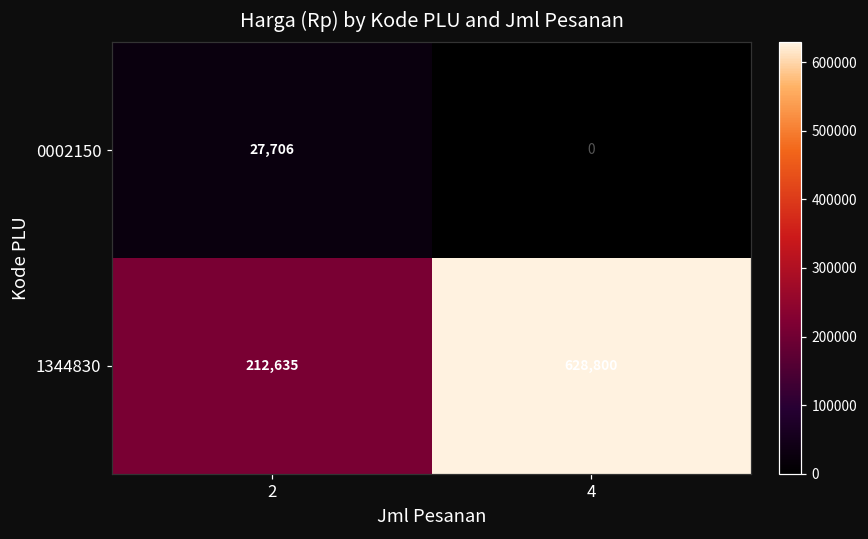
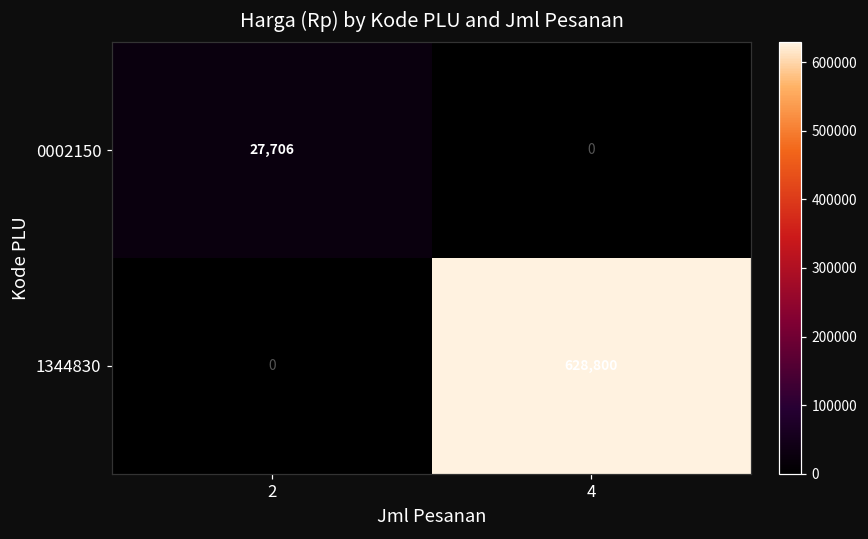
  {
    "0002150": {
      "2": "27,706",
      "4": "0"
    },
    "1344830": {
-     "2": "212,635"
+     "2": "0"
    }
  }
